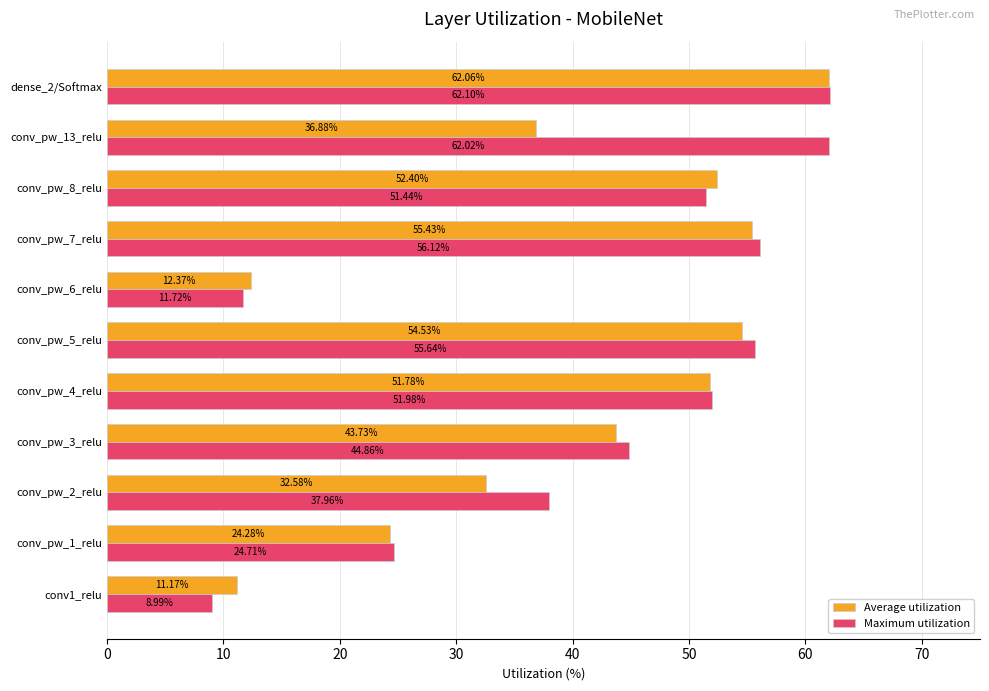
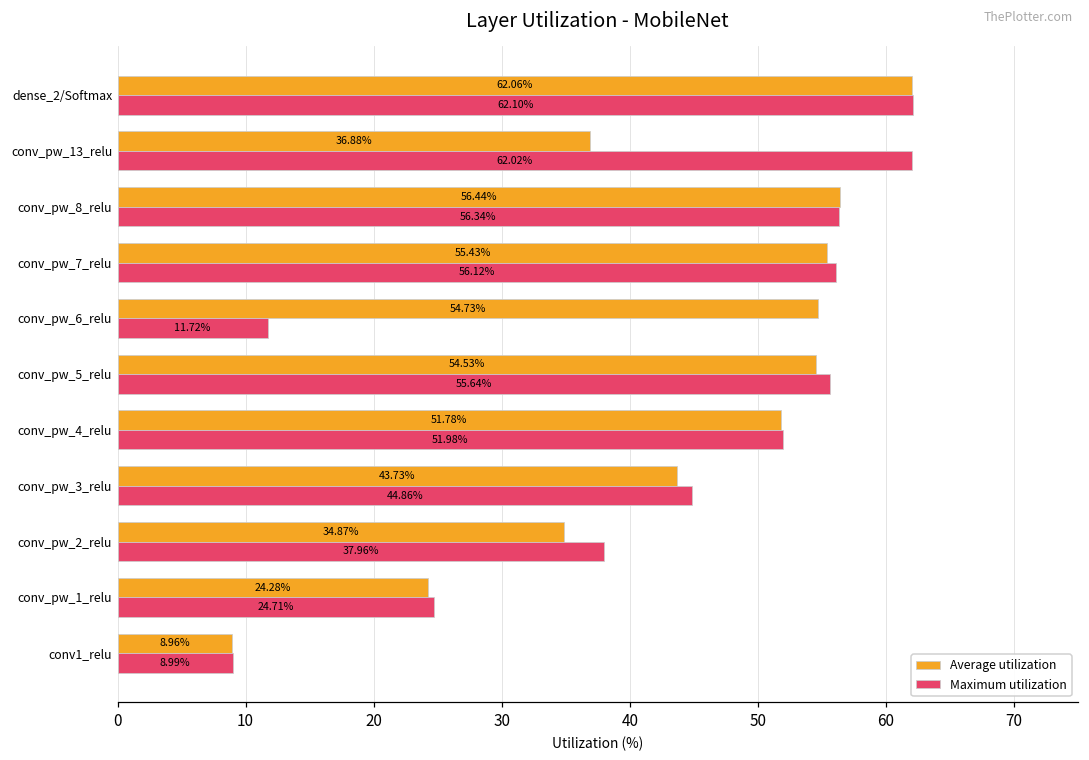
  {
    "Average utilization": {
      "dense_2/Softmax": "62.06%",
      "conv_pw_13_relu": "36.88%",
-     "conv_pw_8_relu": "52.40%",
+     "conv_pw_8_relu": "56.44%",
      "conv_pw_7_relu": "55.43%",
-     "conv_pw_6_relu": "12.37%",
+     "conv_pw_6_relu": "54.73%",
      "conv_pw_5_relu": "54.53%",
      "conv_pw_4_relu": "51.78%",
      "conv_pw_3_relu": "43.73%",
-     "conv_pw_2_relu": "32.58%",
+     "conv_pw_2_relu": "34.87%",
      "conv_pw_1_relu": "24.28%",
-     "conv1_relu": "11.17%"
+     "conv1_relu": "8.96%"
    },
    "Maximum utilization": {
      "dense_2/Softmax": "62.10%",
      "conv_pw_13_relu": "62.02%",
-     "conv_pw_8_relu": "51.44%",
+     "conv_pw_8_relu": "56.34%",
      "conv_pw_7_relu": "56.12%",
      "conv_pw_6_relu": "11.72%",
      "conv_pw_5_relu": "55.64%",
      "conv_pw_4_relu": "51.98%",
      "conv_pw_3_relu": "44.86%",
      "conv_pw_2_relu": "37.96%",
      "conv_pw_1_relu": "24.71%",
      "conv1_relu": "8.99%"
    }
  }
